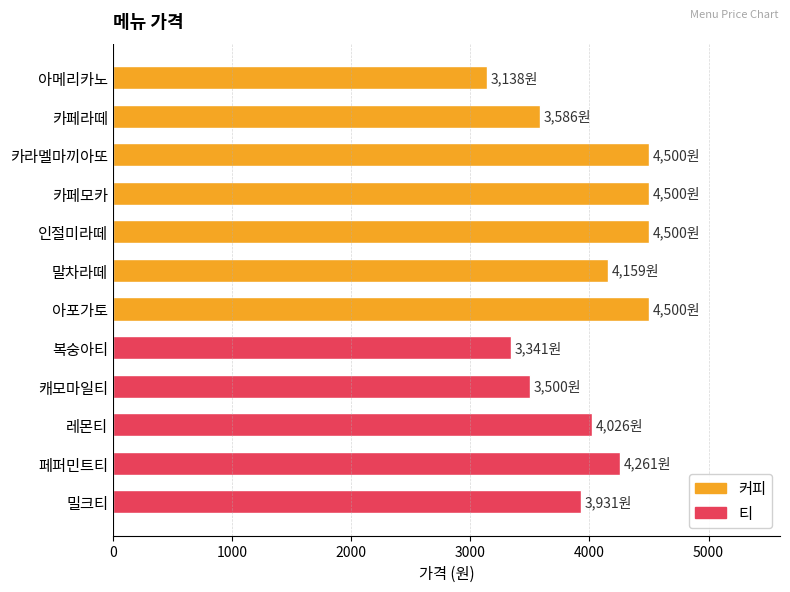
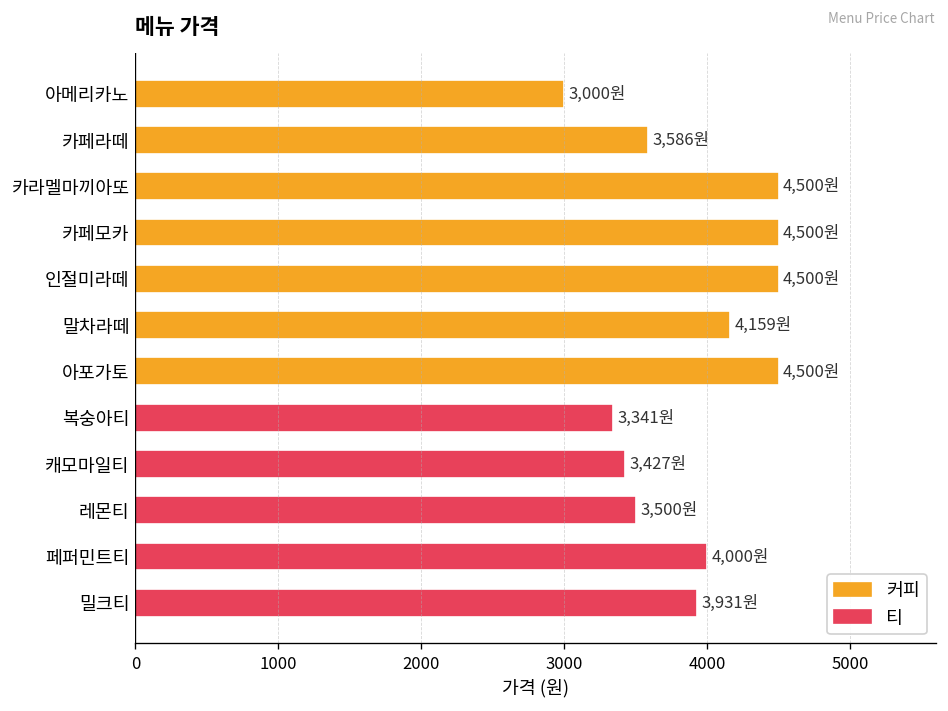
  {
-   "아메리카노": "3,138원",
+   "아메리카노": "3,000원",
    "카페라떼": "3,586원",
    "카라멜마끼아또": "4,500원",
    "카페모카": "4,500원",
    "인절미라떼": "4,500원",
    "말차라떼": "4,159원",
    "아포가토": "4,500원",
    "복숭아티": "3,341원",
-   "캐모마일티": "3,500원",
-   "레몬티": "4,026원",
-   "페퍼민트티": "4,261원",
+   "캐모마일티": "3,427원",
+   "레몬티": "3,500원",
+   "페퍼민트티": "4,000원",
    "밀크티": "3,931원"
  }
